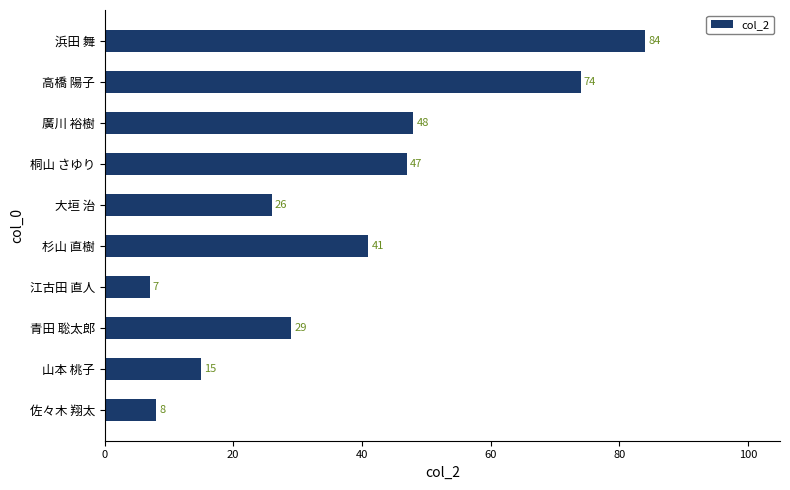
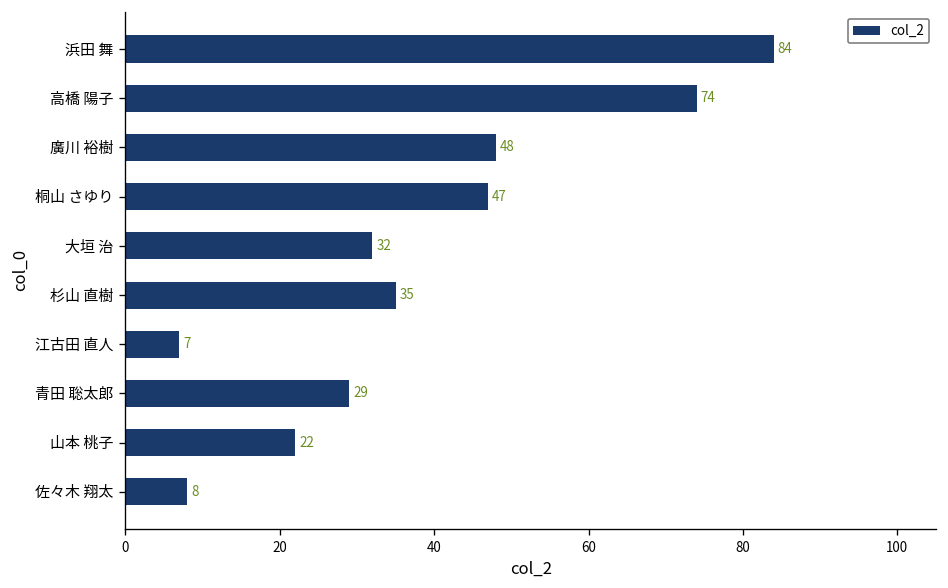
  {
    "浜田 舞": 84,
    "高橋 陽子": 74,
    "廣川 裕樹": 48,
    "桐山 さゆり": 47,
-   "大垣 治": 26,
-   "杉山 直樹": 41,
+   "大垣 治": 32,
+   "杉山 直樹": 35,
    "江古田 直人": 7,
    "青田 聡太郎": 29,
-   "山本 桃子": 15,
+   "山本 桃子": 22,
    "佐々木 翔太": 8
  }
